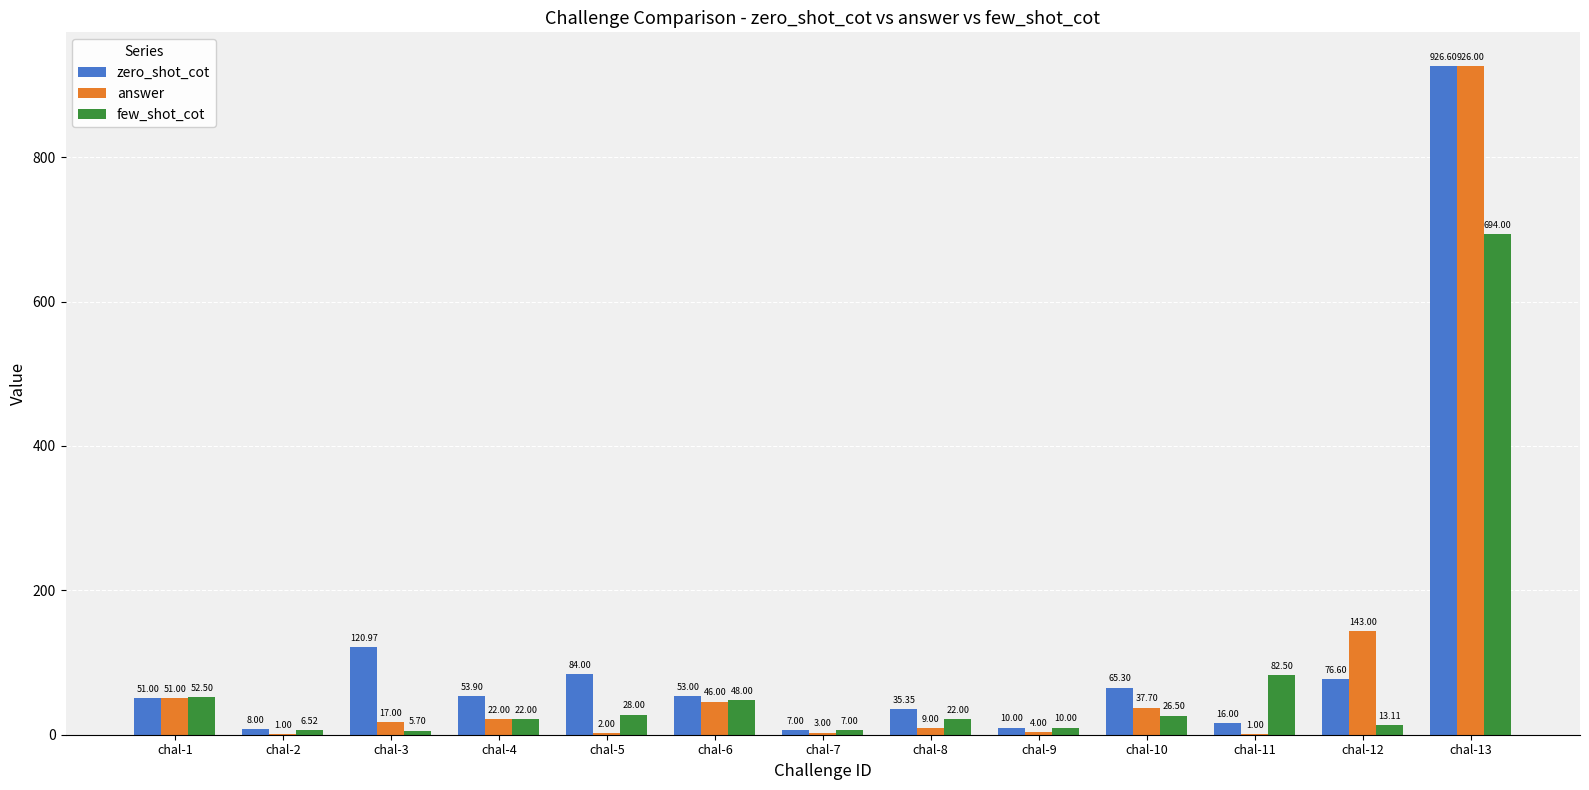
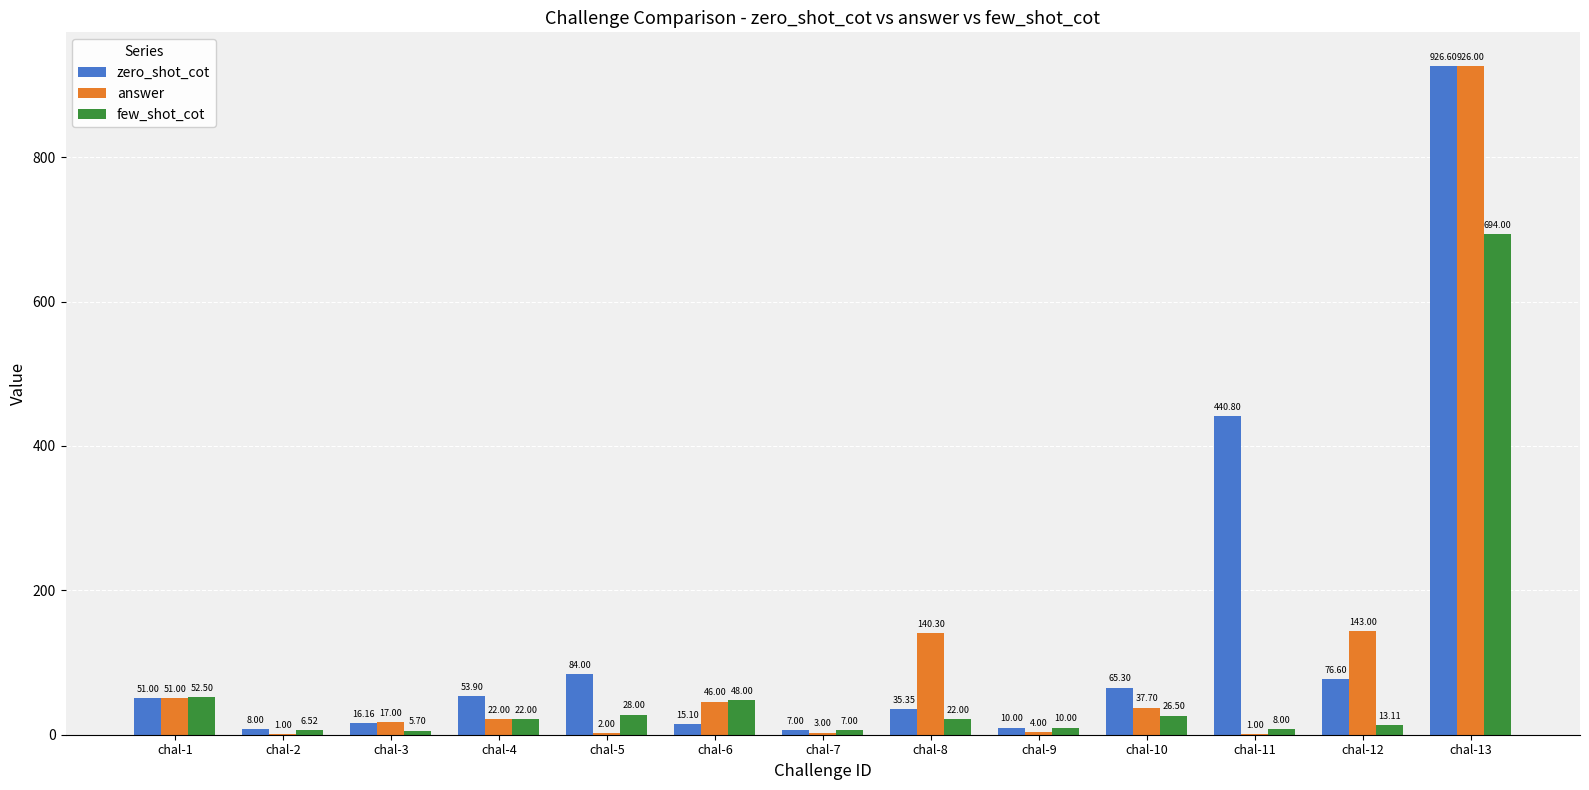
  {
    "zero_shot_cot": {
      "chal-1": 51.00,
      "chal-2": 8.00,
-     "chal-3": 120.97,
+     "chal-3": 16.16,
      "chal-4": 53.90,
      "chal-5": 84.00,
-     "chal-6": 53.00,
+     "chal-6": 15.10,
      "chal-7": 7.00,
      "chal-8": 35.35,
      "chal-9": 10.00,
      "chal-10": 65.30,
-     "chal-11": 16.00,
+     "chal-11": 440.80,
      "chal-12": 76.60,
      "chal-13": 926.60
    },
    "answer": {
      "chal-1": 51.00,
      "chal-2": 1.00,
      "chal-3": 17.00,
      "chal-4": 22.00,
      "chal-5": 2.00,
      "chal-6": 46.00,
      "chal-7": 3.00,
-     "chal-8": 9.00,
+     "chal-8": 140.30,
      "chal-9": 4.00,
      "chal-10": 37.70,
      "chal-11": 1.00,
      "chal-12": 143.00,
      "chal-13": 926.00
    },
    "few_shot_cot": {
      "chal-1": 52.50,
      "chal-2": 6.52,
      "chal-3": 5.70,
      "chal-4": 22.00,
      "chal-5": 28.00,
      "chal-6": 48.00,
      "chal-7": 7.00,
      "chal-8": 22.00,
      "chal-9": 10.00,
      "chal-10": 26.50,
-     "chal-11": 82.50,
+     "chal-11": 8.00,
      "chal-12": 13.11,
      "chal-13": 694.00
    }
  }
